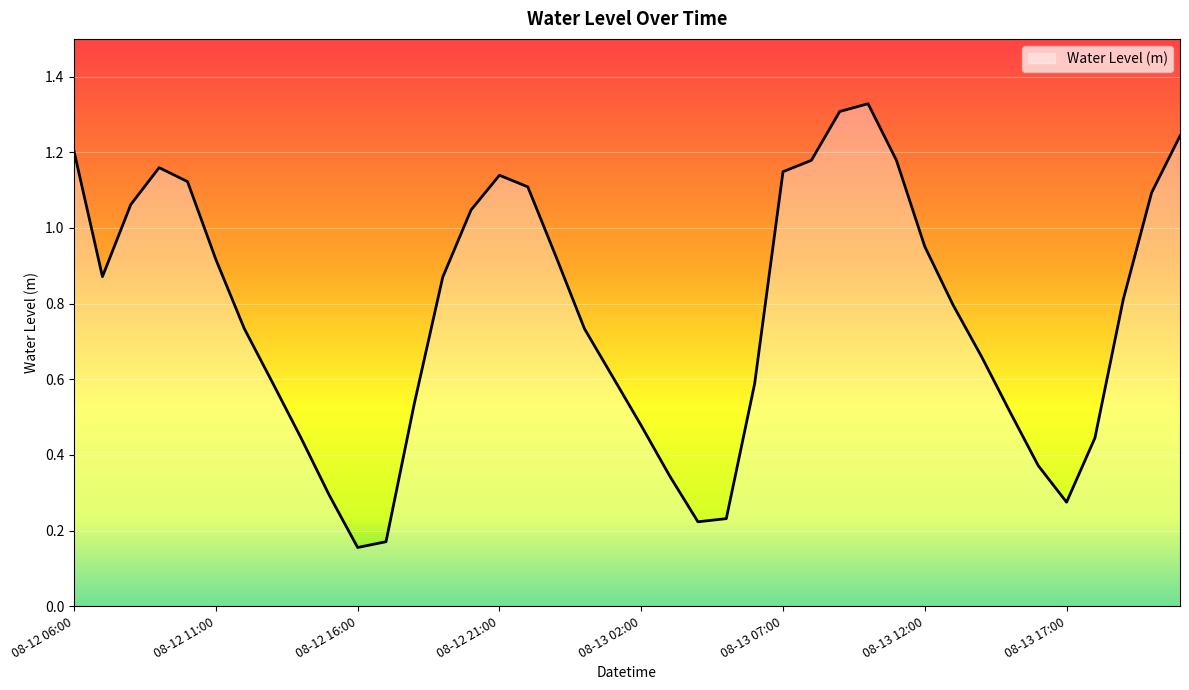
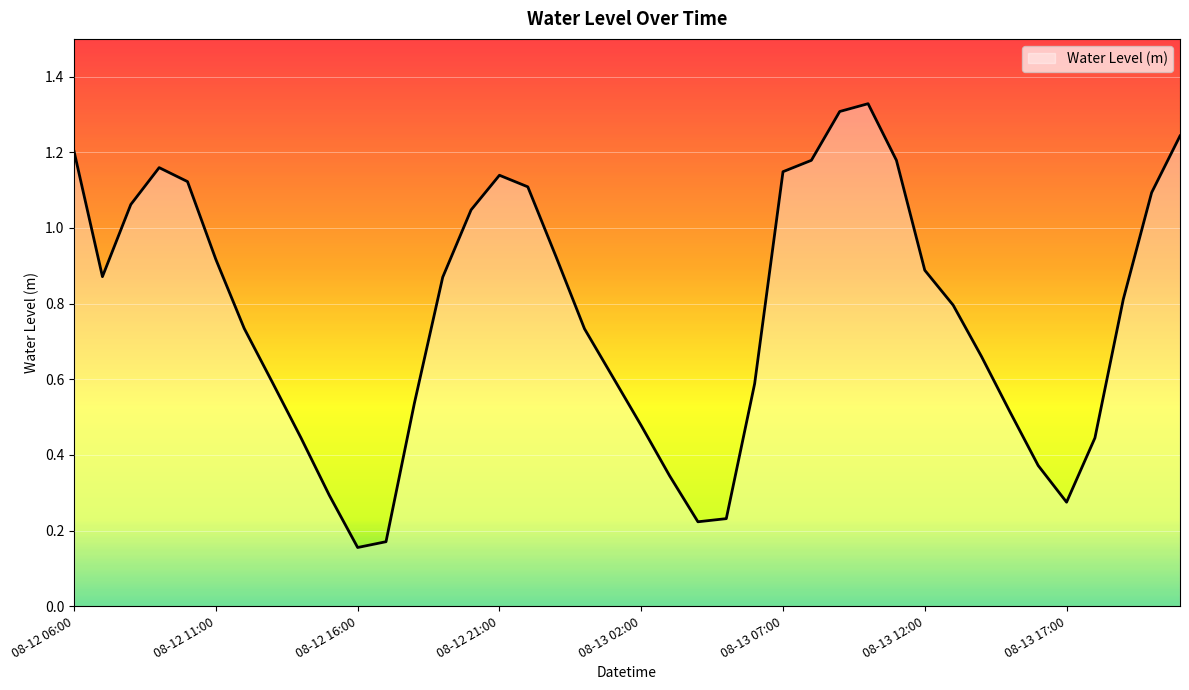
  {
    "08-12 06:00": 1.20,
    "08-12 11:00": 0.92,
    "08-12 16:00": 0.16,
    "08-12 21:00": 1.14,
    "08-13 02:00": 0.48,
    "08-13 07:00": 1.15,
-   "08-13 12:00": 0.95,
+   "08-13 12:00": 0.89,
    "08-13 17:00": 0.28
  }
